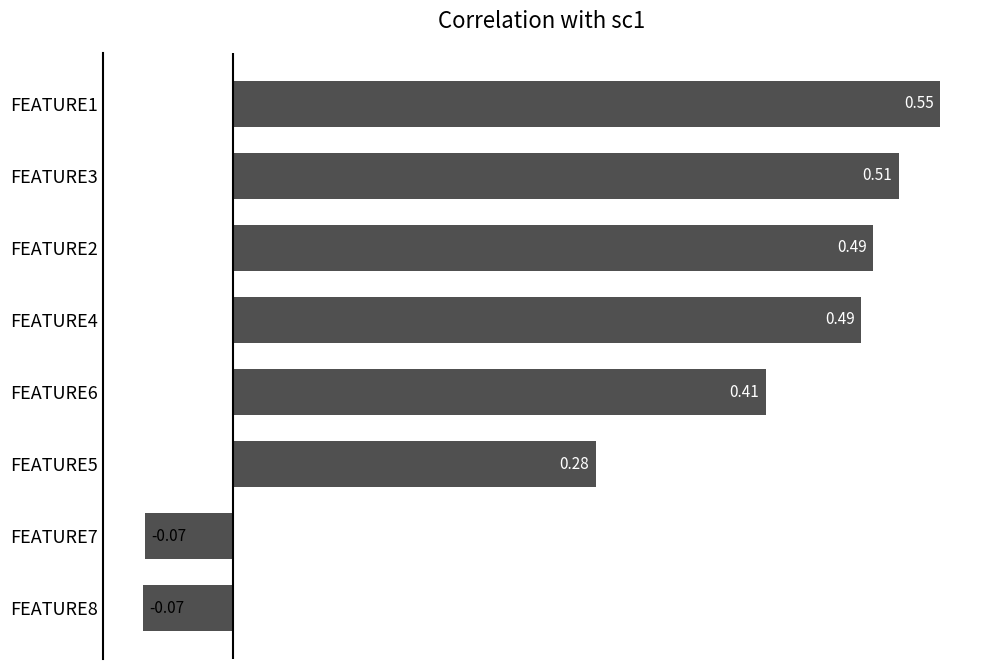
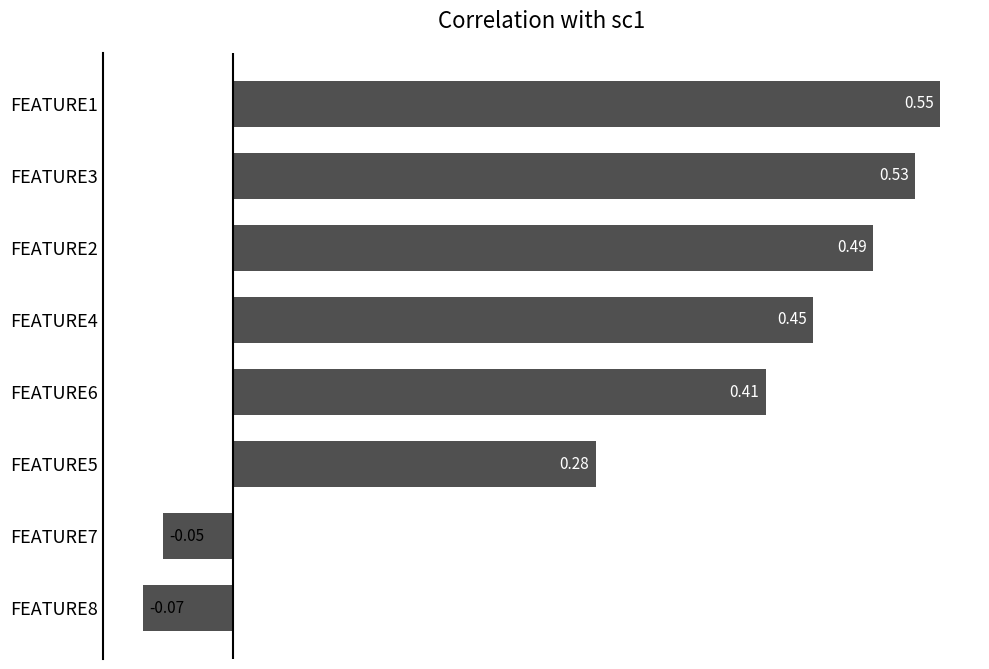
  {
    "FEATURE1": 0.55,
-   "FEATURE3": 0.51,
+   "FEATURE3": 0.53,
    "FEATURE2": 0.49,
-   "FEATURE4": 0.49,
+   "FEATURE4": 0.45,
    "FEATURE6": 0.41,
    "FEATURE5": 0.28,
-   "FEATURE7": -0.07,
+   "FEATURE7": -0.05,
    "FEATURE8": -0.07
  }
